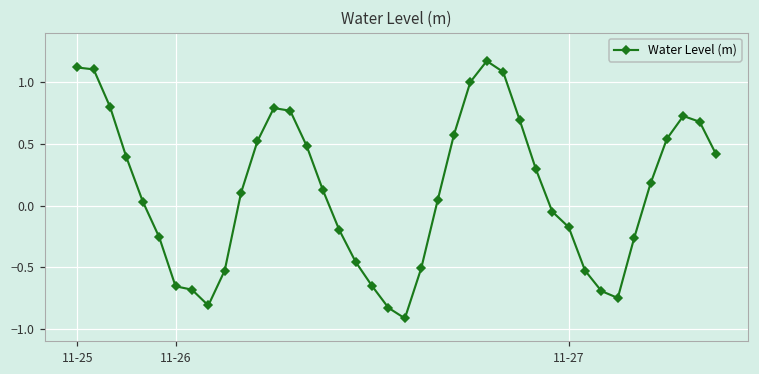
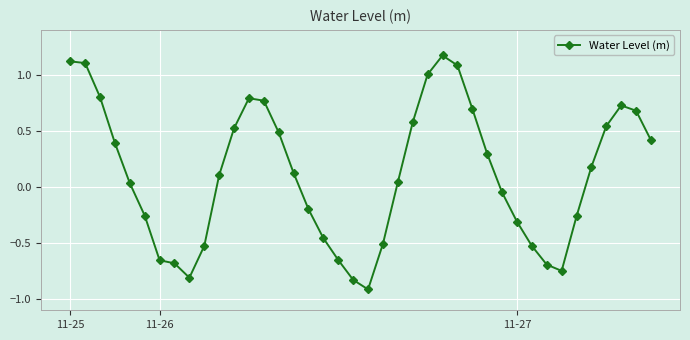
  {
    "11-25": 1.12,
    "11-26": -0.65,
-   "11-27": -0.17
+   "11-27": -0.31
  }
